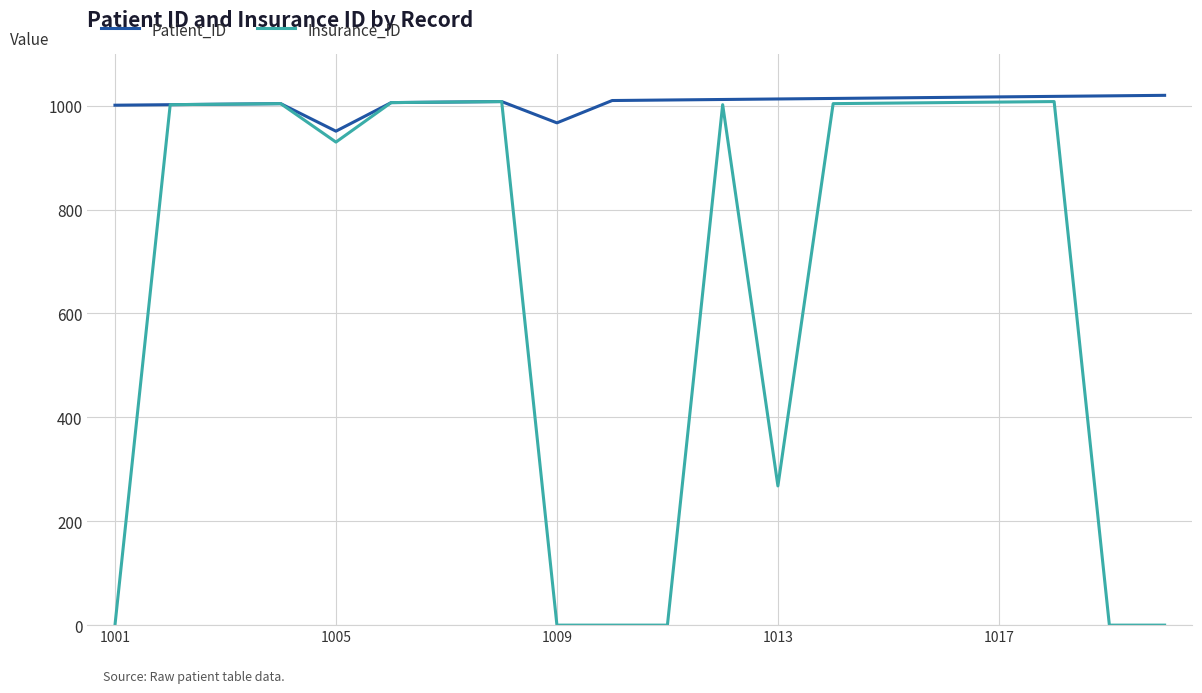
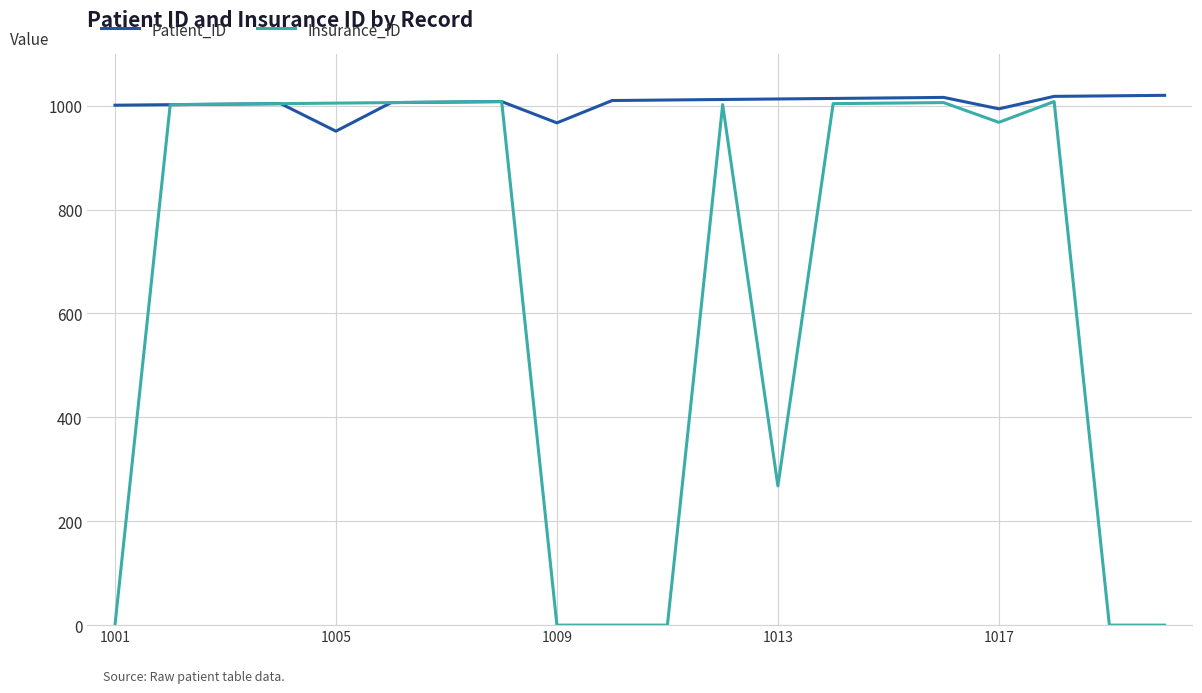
  {
    "Patient_ID": {
      "1001": 1000,
      "1005": 950,
      "1009": 970,
      "1013": 1010,
-     "1017": 1020
+     "1017": 990
    },
    "Insurance_ID": {
      "1001": 0,
-     "1005": 930,
+     "1005": 1010,
      "1009": 0,
      "1013": 270,
-     "1017": 1010
+     "1017": 970
    }
  }
